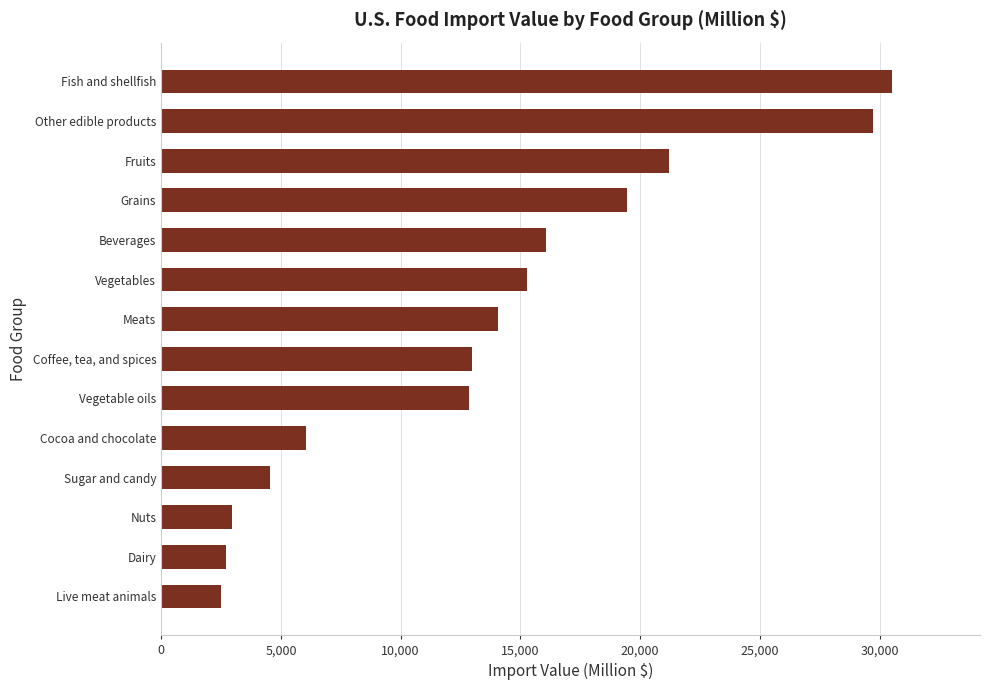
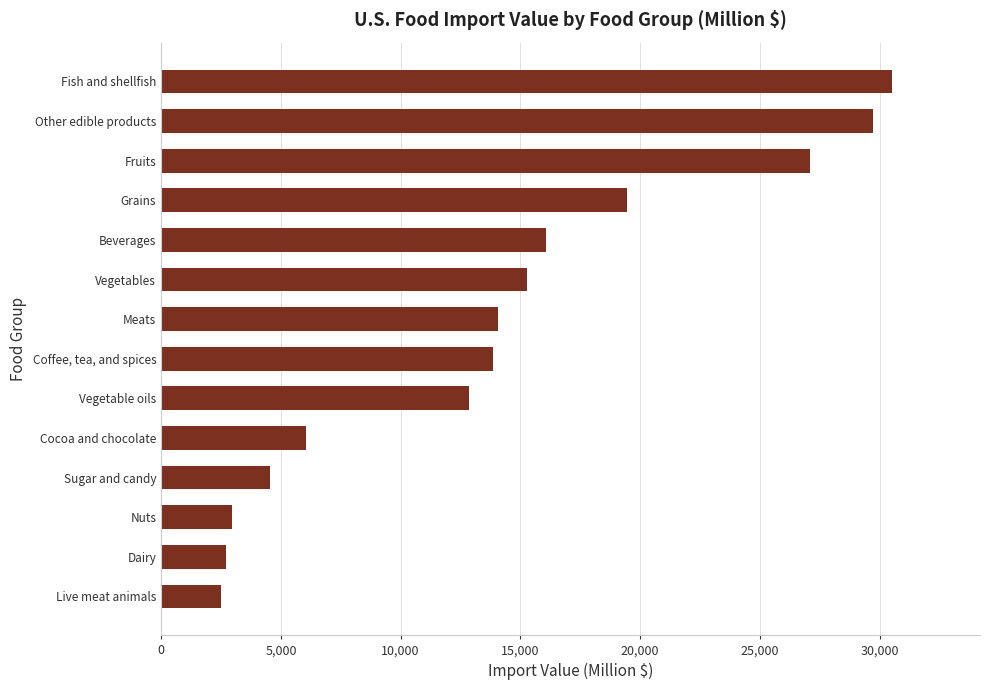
  {
    "Fish and shellfish": "30,500",
    "Other edible products": "29,700",
-   "Fruits": "21,200",
+   "Fruits": "27,100",
    "Grains": "19,500",
    "Beverages": "16,100",
    "Vegetables": "15,300",
    "Meats": "14,100",
-   "Coffee, tea, and spices": "13,000",
+   "Coffee, tea, and spices": "13,900",
    "Vegetable oils": "12,900",
    "Cocoa and chocolate": "6,100",
    "Sugar and candy": "4,600",
    "Nuts": "2,900",
    "Dairy": "2,700",
    "Live meat animals": "2,500"
  }
